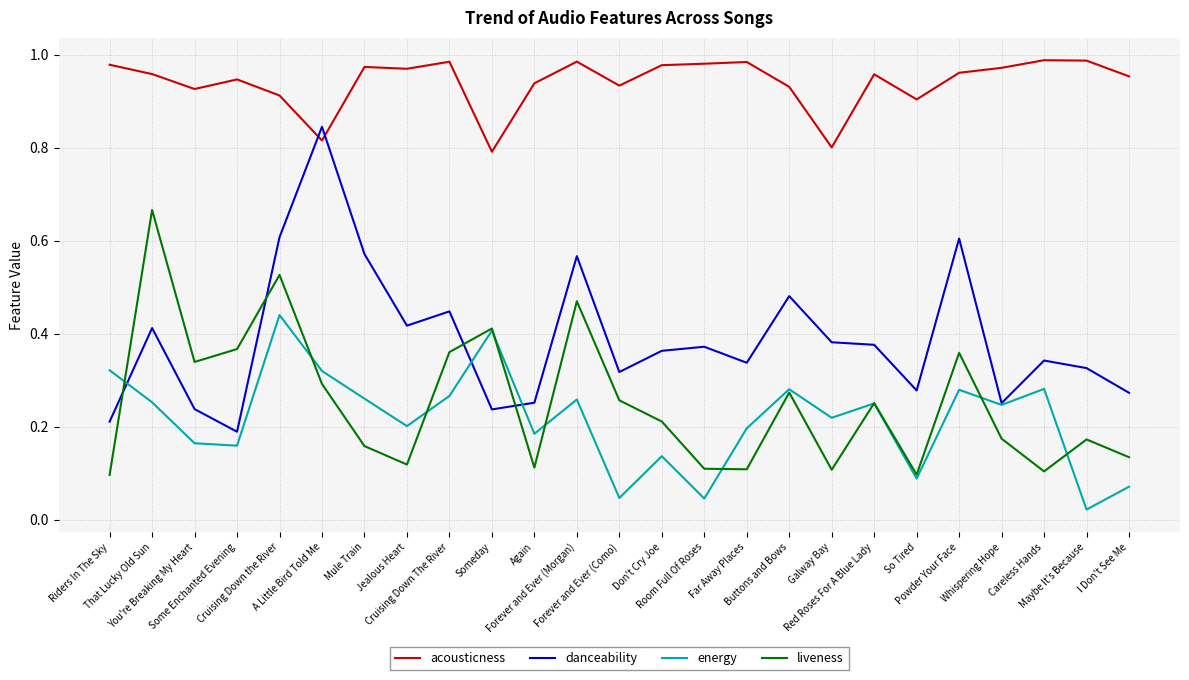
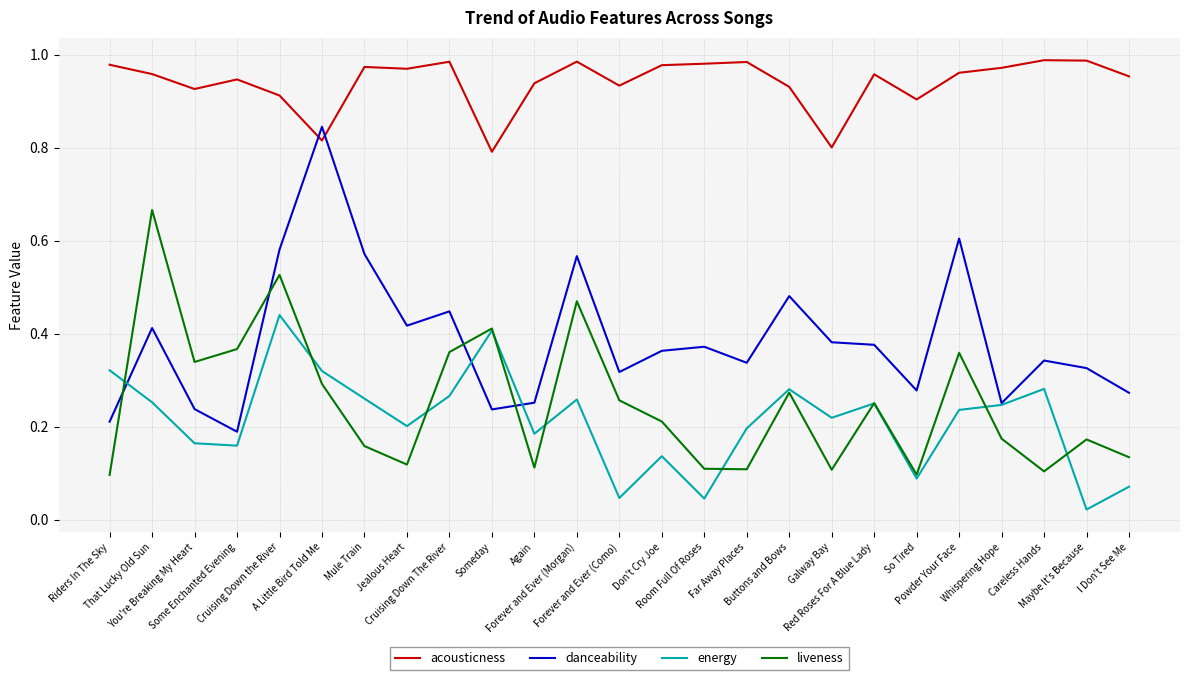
  {
    "acousticness": {
      "Riders In The Sky": 0.98,
      "That Lucky Old Sun": 0.96,
      "You're Breaking My Heart": 0.93,
      "Some Enchanted Evening": 0.95,
      "Cruising Down the River": 0.91,
      "A Little Bird Told Me": 0.82,
      "Mule Train": 0.97,
      "Jealous Heart": 0.97,
      "Cruising Down The River": 0.98,
      "Someday": 0.79,
      "Again": 0.94,
      "Forever and Ever (Morgan)": 0.99,
      "Forever and Ever (Como)": 0.93,
      "Don't Cry Joe": 0.98,
      "Room Full Of Roses": 0.98,
      "Far Away Places": 0.98,
      "Buttons and Bows": 0.93,
      "Galway Bay": 0.80,
      "Red Roses For A Blue Lady": 0.96,
      "So Tired": 0.90,
      "Powder Your Face": 0.96,
      "Whispering Hope": 0.97,
      "Careless Hands": 0.99,
      "Maybe It's Because": 0.99,
      "I Don't See Me": 0.95
    },
    "danceability": {
      "Riders In The Sky": 0.21,
      "That Lucky Old Sun": 0.41,
      "You're Breaking My Heart": 0.24,
      "Some Enchanted Evening": 0.19,
-     "Cruising Down the River": 0.61,
+     "Cruising Down the River": 0.58,
      "A Little Bird Told Me": 0.85,
      "Mule Train": 0.57,
      "Jealous Heart": 0.42,
      "Cruising Down The River": 0.45,
      "Someday": 0.24,
      "Again": 0.25,
      "Forever and Ever (Morgan)": 0.57,
      "Forever and Ever (Como)": 0.32,
      "Don't Cry Joe": 0.36,
      "Room Full Of Roses": 0.37,
      "Far Away Places": 0.34,
      "Buttons and Bows": 0.48,
      "Galway Bay": 0.38,
      "Red Roses For A Blue Lady": 0.38,
      "So Tired": 0.28,
      "Powder Your Face": 0.60,
      "Careless Hands": 0.34,
      "Maybe It's Because": 0.33,
      "I Don't See Me": 0.27
    },
    "energy": {
      "Riders In The Sky": 0.32,
      "That Lucky Old Sun": 0.25,
      "You're Breaking My Heart": 0.16,
      "Some Enchanted Evening": 0.16,
      "Cruising Down the River": 0.44,
      "A Little Bird Told Me": 0.32,
      "Mule Train": 0.26,
      "Jealous Heart": 0.20,
      "Cruising Down The River": 0.27,
      "Again": 0.18,
      "Forever and Ever (Morgan)": 0.26,
      "Forever and Ever (Como)": 0.05,
      "Don't Cry Joe": 0.14,
      "Room Full Of Roses": 0.05,
      "Far Away Places": 0.20,
      "Buttons and Bows": 0.28,
      "Galway Bay": 0.22,
      "So Tired": 0.09,
-     "Powder Your Face": 0.28,
+     "Powder Your Face": 0.24,
      "Careless Hands": 0.28,
      "Maybe It's Because": 0.02,
      "I Don't See Me": 0.07
    },
    "liveness": {
      "Riders In The Sky": 0.10,
      "That Lucky Old Sun": 0.67,
      "You're Breaking My Heart": 0.34,
      "Some Enchanted Evening": 0.37,
      "Cruising Down the River": 0.53,
      "A Little Bird Told Me": 0.29,
      "Mule Train": 0.16,
      "Jealous Heart": 0.12,
      "Cruising Down The River": 0.36,
      "Again": 0.11,
      "Forever and Ever (Morgan)": 0.47,
      "Forever and Ever (Como)": 0.26,
      "Don't Cry Joe": 0.21,
      "Room Full Of Roses": 0.11,
      "Far Away Places": 0.11,
      "Buttons and Bows": 0.27,
      "Galway Bay": 0.11,
      "So Tired": 0.10,
      "Powder Your Face": 0.36,
      "Whispering Hope": 0.17,
      "Careless Hands": 0.10,
      "Maybe It's Because": 0.17,
      "I Don't See Me": 0.13
    }
  }
